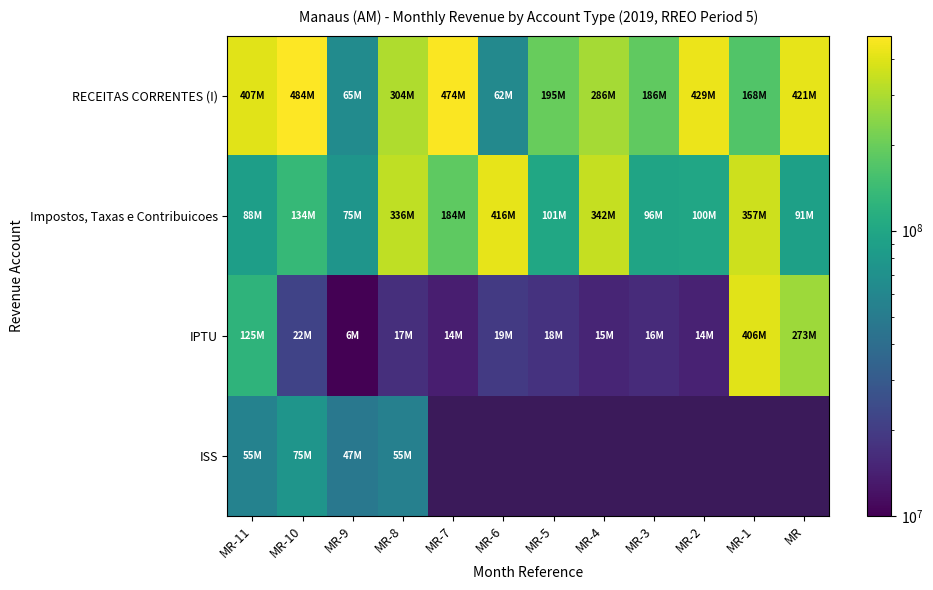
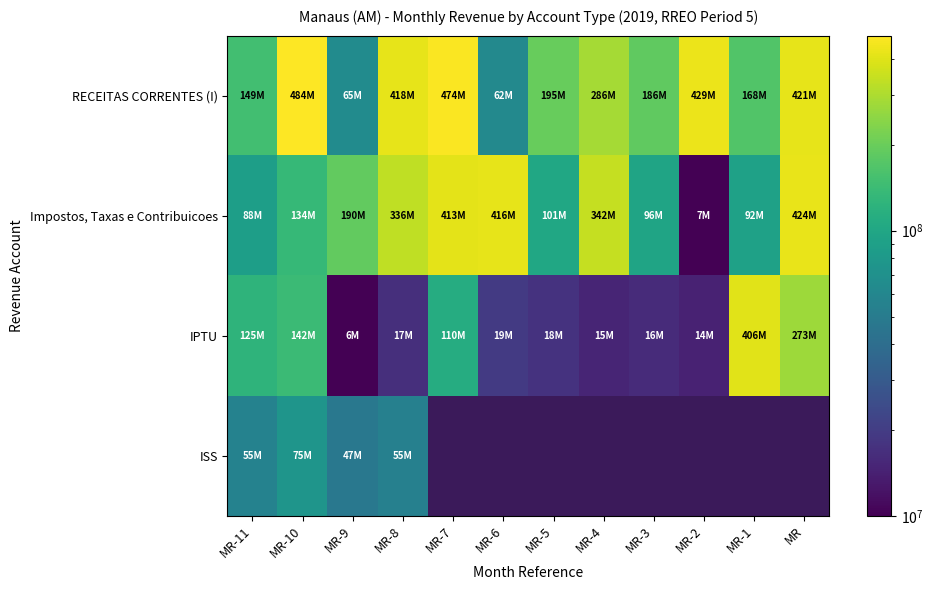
  {
    "RECEITAS CORRENTES (I)": {
-     "MR-11": "407M",
+     "MR-11": "149M",
      "MR-10": "484M",
      "MR-9": "65M",
-     "MR-8": "304M",
+     "MR-8": "418M",
      "MR-7": "474M",
      "MR-6": "62M",
      "MR-5": "195M",
      "MR-4": "286M",
      "MR-3": "186M",
      "MR-2": "429M",
      "MR-1": "168M",
      "MR": "421M"
    },
    "Impostos, Taxas e Contribuicoes": {
      "MR-11": "88M",
      "MR-10": "134M",
-     "MR-9": "75M",
+     "MR-9": "190M",
      "MR-8": "336M",
-     "MR-7": "184M",
+     "MR-7": "413M",
      "MR-6": "416M",
      "MR-5": "101M",
      "MR-4": "342M",
      "MR-3": "96M",
-     "MR-2": "100M",
-     "MR-1": "357M",
-     "MR": "91M"
+     "MR-2": "7M",
+     "MR-1": "92M",
+     "MR": "424M"
    },
    "IPTU": {
      "MR-11": "125M",
-     "MR-10": "22M",
+     "MR-10": "142M",
      "MR-9": "6M",
      "MR-8": "17M",
-     "MR-7": "14M",
+     "MR-7": "110M",
      "MR-6": "19M",
      "MR-5": "18M",
      "MR-4": "15M",
      "MR-3": "16M",
      "MR-2": "14M",
      "MR-1": "406M",
      "MR": "273M"
    },
    "ISS": {
      "MR-11": "55M",
      "MR-10": "75M",
      "MR-9": "47M",
      "MR-8": "55M"
    }
  }
